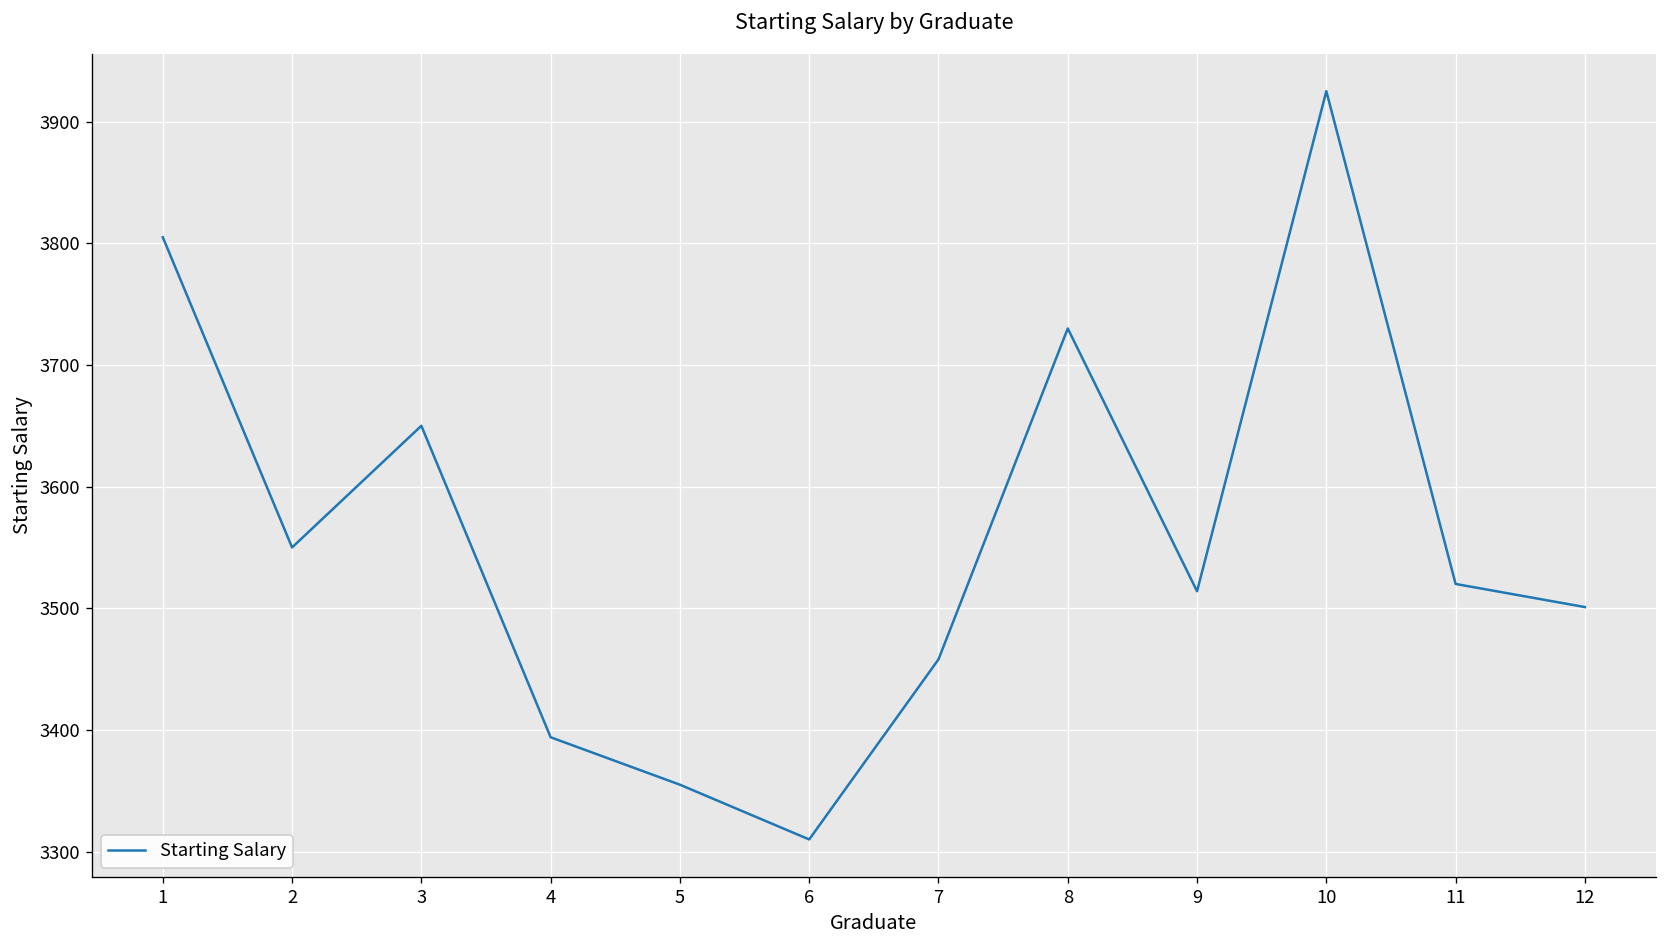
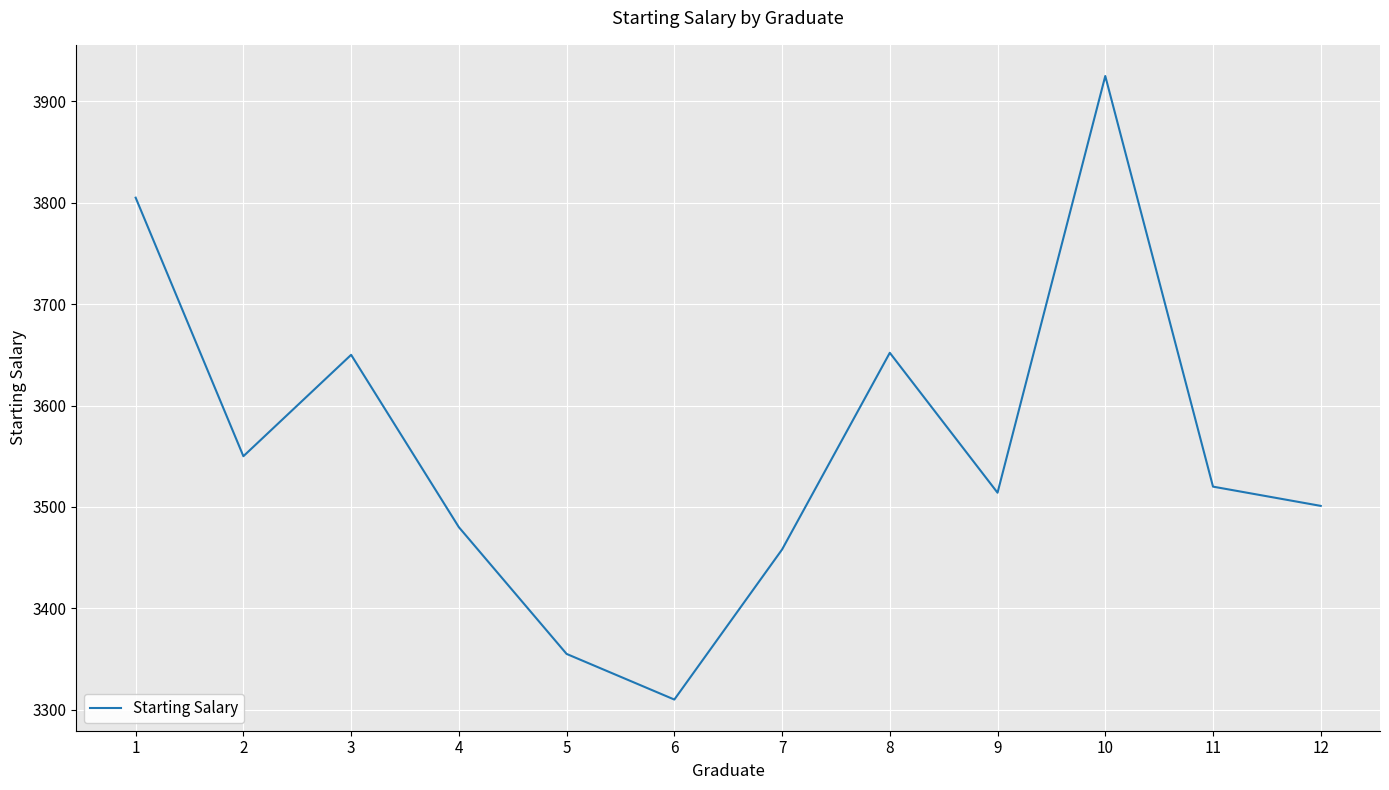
  {
    "1": 3805,
    "2": 3550,
    "3": 3650,
-   "4": 3394,
+   "4": 3480,
    "5": 3355,
    "6": 3310,
    "7": 3458,
-   "8": 3730,
+   "8": 3652,
    "9": 3514,
    "10": 3925,
    "11": 3520,
    "12": 3501
  }
